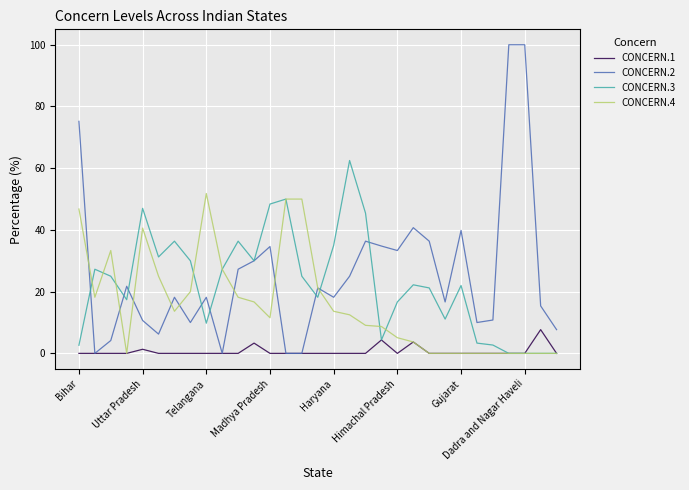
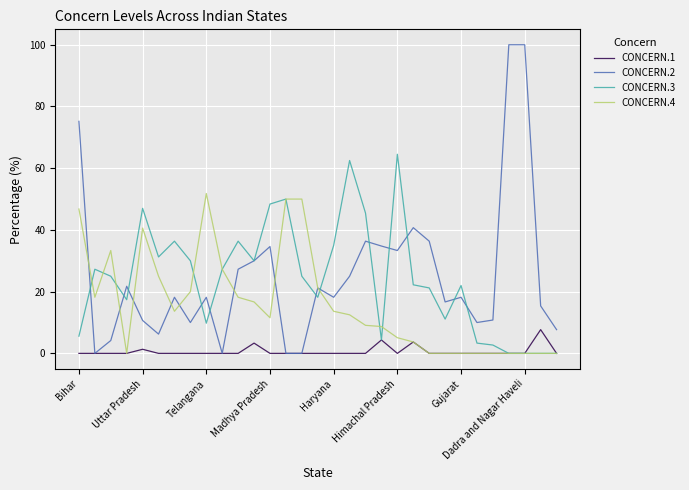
  {
    "CONCERN.1": {
      "Bihar": 0,
      "Uttar Pradesh": 1,
      "Telangana": 0,
      "Madhya Pradesh": 0,
      "Haryana": 0,
      "Himachal Pradesh": 0
    },
    "CONCERN.2": {
      "Bihar": 75,
      "Uttar Pradesh": 11,
      "Telangana": 18,
      "Madhya Pradesh": 35,
      "Haryana": 18,
      "Himachal Pradesh": 33,
-     "Gujarat": 40,
+     "Gujarat": 18,
      "Dadra and Nagar Haveli": 100
    },
    "CONCERN.3": {
-     "Bihar": 3,
+     "Bihar": 6,
      "Uttar Pradesh": 47,
      "Telangana": 10,
      "Madhya Pradesh": 48,
      "Haryana": 35,
-     "Himachal Pradesh": 17,
+     "Himachal Pradesh": 65,
      "Gujarat": 22
    },
    "CONCERN.4": {
      "Bihar": 47,
      "Uttar Pradesh": 41,
      "Telangana": 52,
      "Madhya Pradesh": 12,
      "Haryana": 14,
      "Himachal Pradesh": 5
    }
  }
